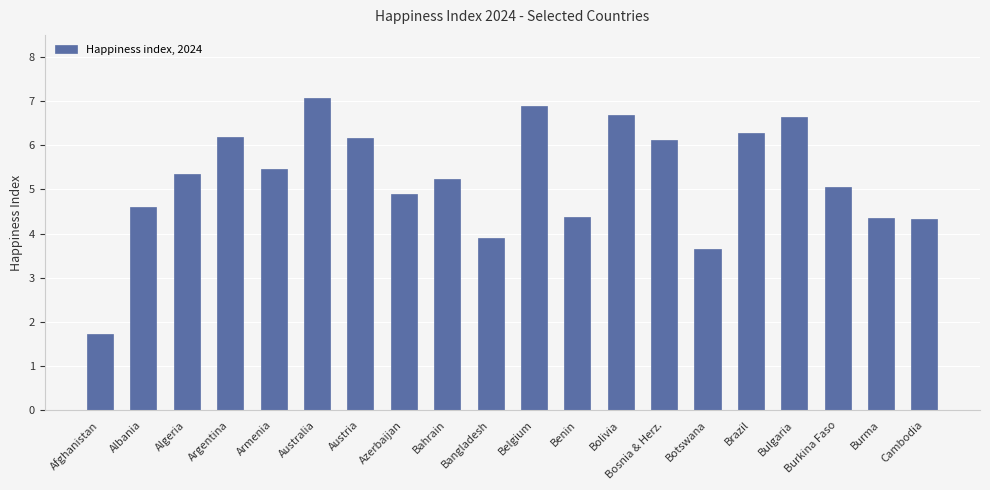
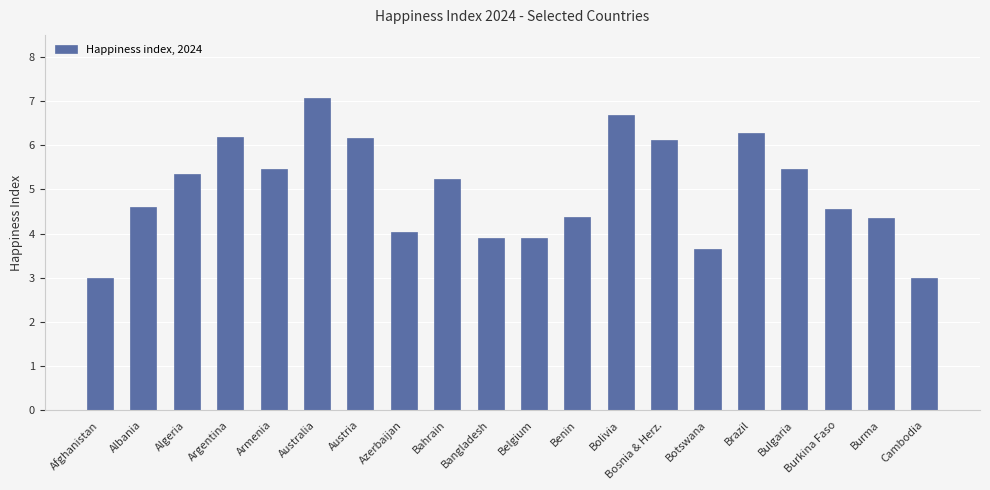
  {
-   "Afghanistan": 1.7,
+   "Afghanistan": 3.0,
    "Albania": 4.6,
    "Algeria": 5.4,
    "Argentina": 6.2,
    "Armenia": 5.5,
    "Australia": 7.1,
    "Austria": 6.2,
-   "Azerbaijan": 4.9,
+   "Azerbaijan": 4.0,
    "Bahrain": 5.2,
    "Bangladesh": 3.9,
-   "Belgium": 6.9,
+   "Belgium": 3.9,
    "Benin": 4.4,
    "Bolivia": 6.7,
    "Bosnia & Herz.": 6.1,
    "Botswana": 3.6,
    "Brazil": 6.3,
-   "Bulgaria": 6.7,
-   "Burkina Faso": 5.1,
+   "Bulgaria": 5.5,
+   "Burkina Faso": 4.6,
    "Burma": 4.4,
-   "Cambodia": 4.3
+   "Cambodia": 3.0
  }
